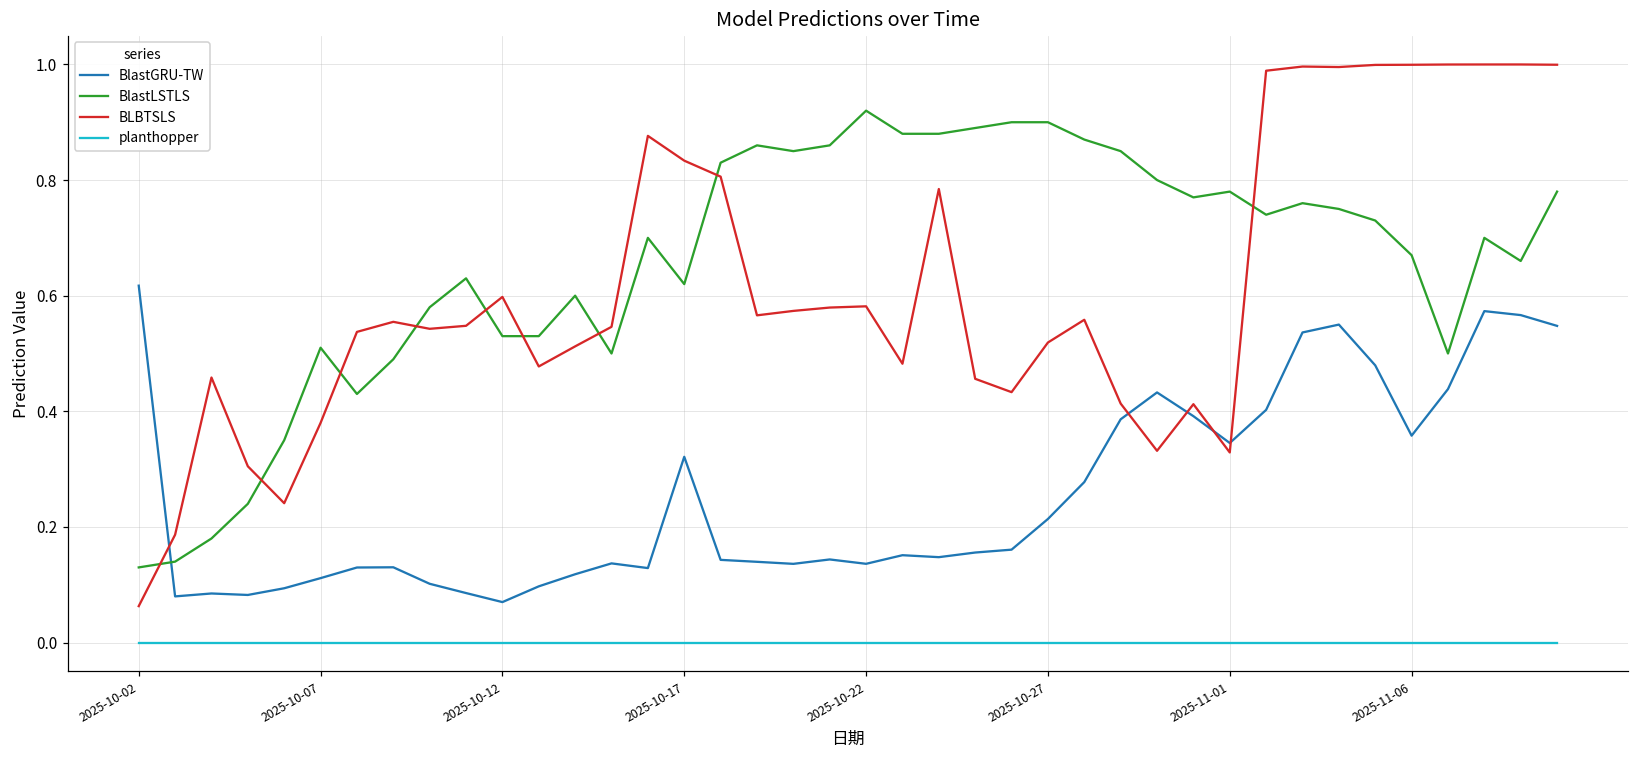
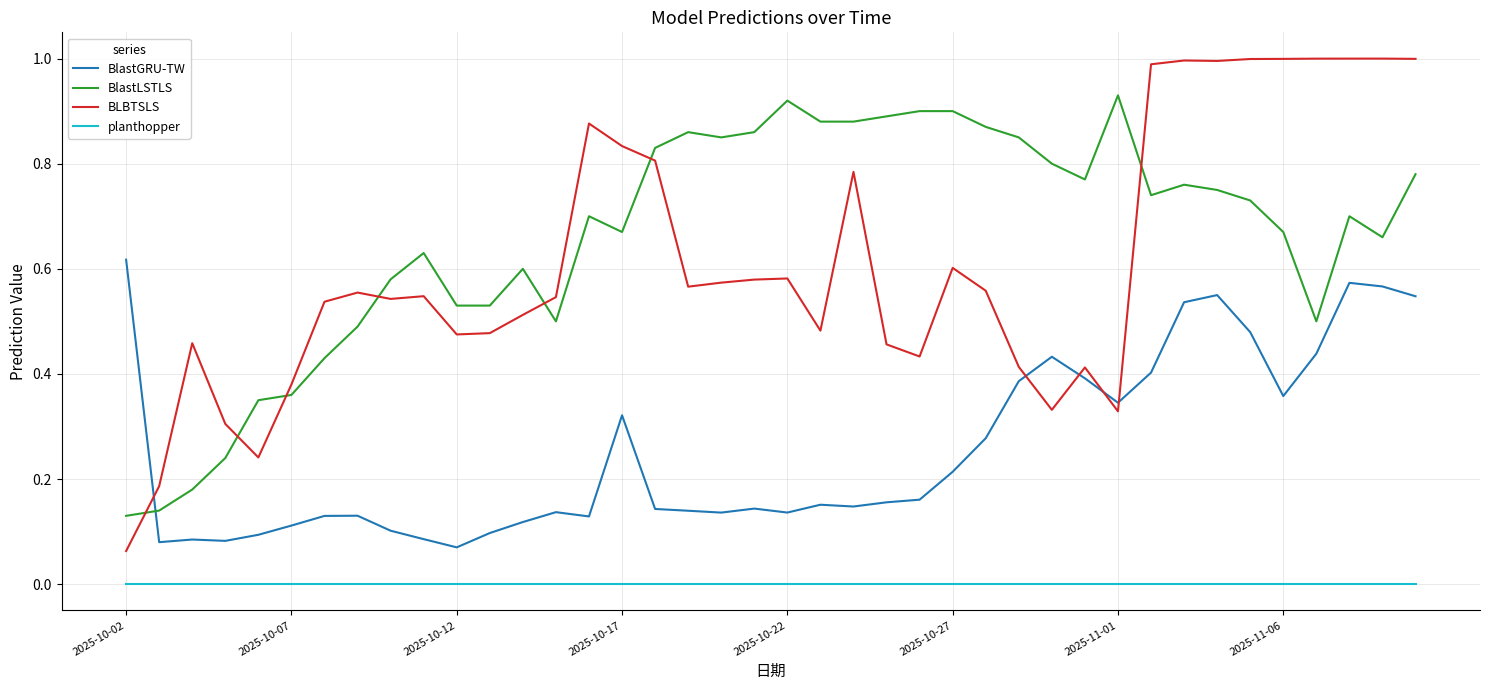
  {
    "BlastGRU-TW": {
      "2025-10-02": 0.62,
      "2025-10-07": 0.11,
      "2025-10-12": 0.07,
      "2025-10-17": 0.32,
      "2025-10-22": 0.14,
      "2025-10-27": 0.21,
      "2025-11-01": 0.35,
      "2025-11-06": 0.36
    },
    "BlastLSTLS": {
      "2025-10-02": 0.13,
-     "2025-10-07": 0.51,
+     "2025-10-07": 0.36,
      "2025-10-12": 0.53,
-     "2025-10-17": 0.62,
+     "2025-10-17": 0.67,
      "2025-10-22": 0.92,
      "2025-10-27": 0.90,
-     "2025-11-01": 0.78,
+     "2025-11-01": 0.93,
      "2025-11-06": 0.67
    },
    "BLBTSLS": {
      "2025-10-02": 0.06,
      "2025-10-07": 0.38,
-     "2025-10-12": 0.60,
+     "2025-10-12": 0.48,
      "2025-10-17": 0.83,
      "2025-10-22": 0.58,
-     "2025-10-27": 0.52,
+     "2025-10-27": 0.60,
      "2025-11-01": 0.33,
      "2025-11-06": 1.00
    },
    "planthopper": {
      "2025-10-02": 0.00,
      "2025-10-07": 0.00,
      "2025-10-12": 0.00,
      "2025-10-17": 0.00,
      "2025-10-22": 0.00,
      "2025-10-27": 0.00,
      "2025-11-01": 0.00,
      "2025-11-06": 0.00
    }
  }
